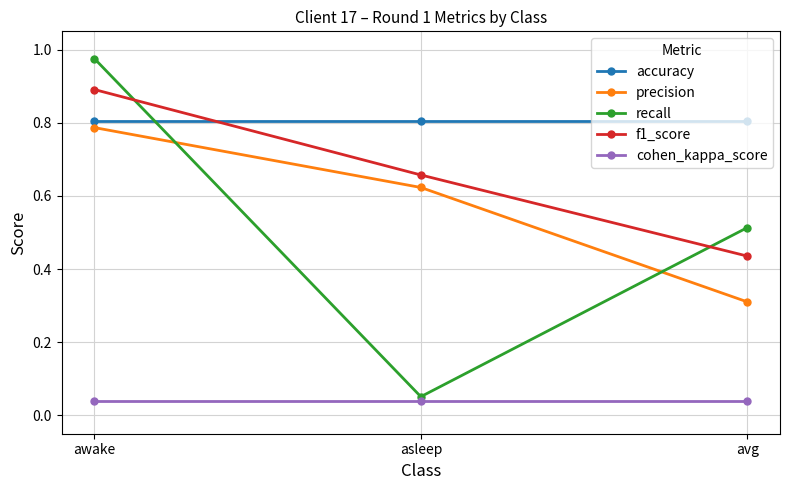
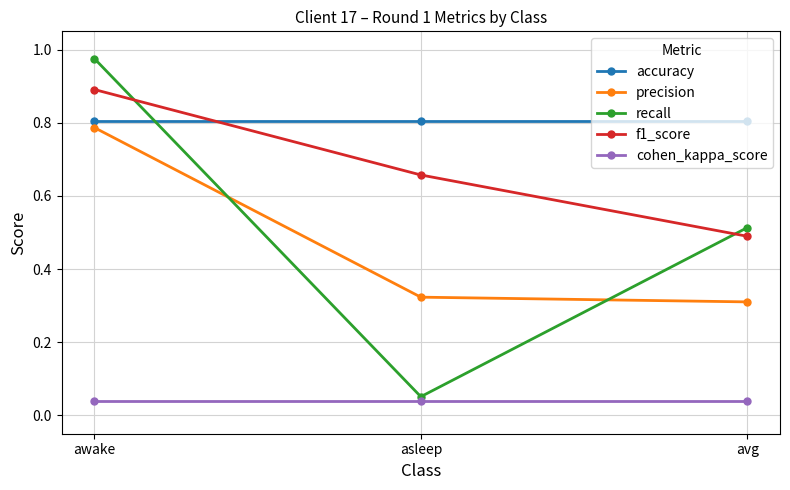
  {
    "accuracy": {
      "awake": 0.81,
      "asleep": 0.81
    },
    "precision": {
      "awake": 0.79,
-     "asleep": 0.62,
+     "asleep": 0.32,
      "avg": 0.31
    },
    "recall": {
      "awake": 0.98,
      "asleep": 0.05,
      "avg": 0.51
    },
    "f1_score": {
      "awake": 0.89,
      "asleep": 0.66,
-     "avg": 0.44
+     "avg": 0.49
    },
    "cohen_kappa_score": {
      "awake": 0.04,
      "asleep": 0.04,
      "avg": 0.04
    }
  }
